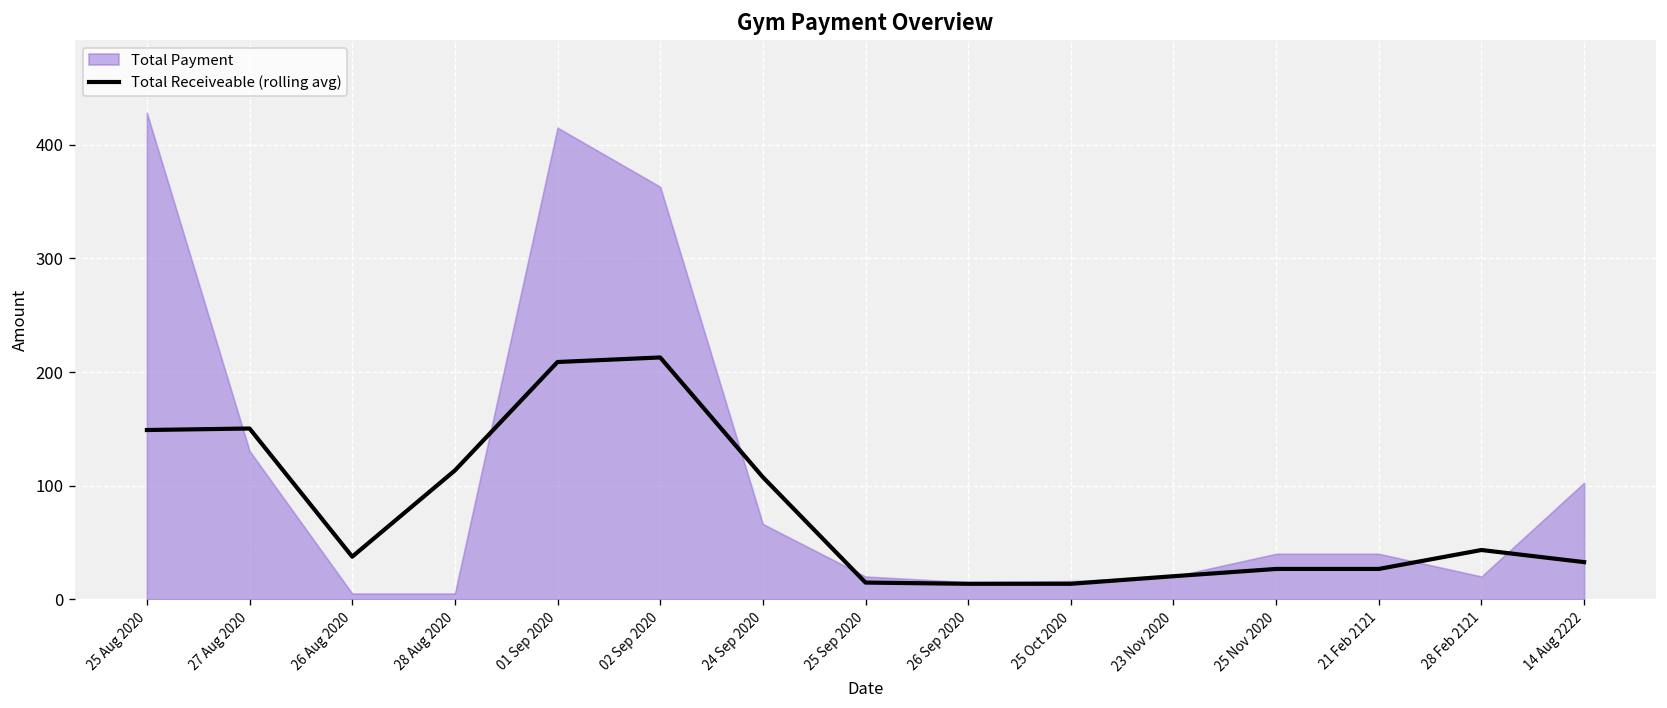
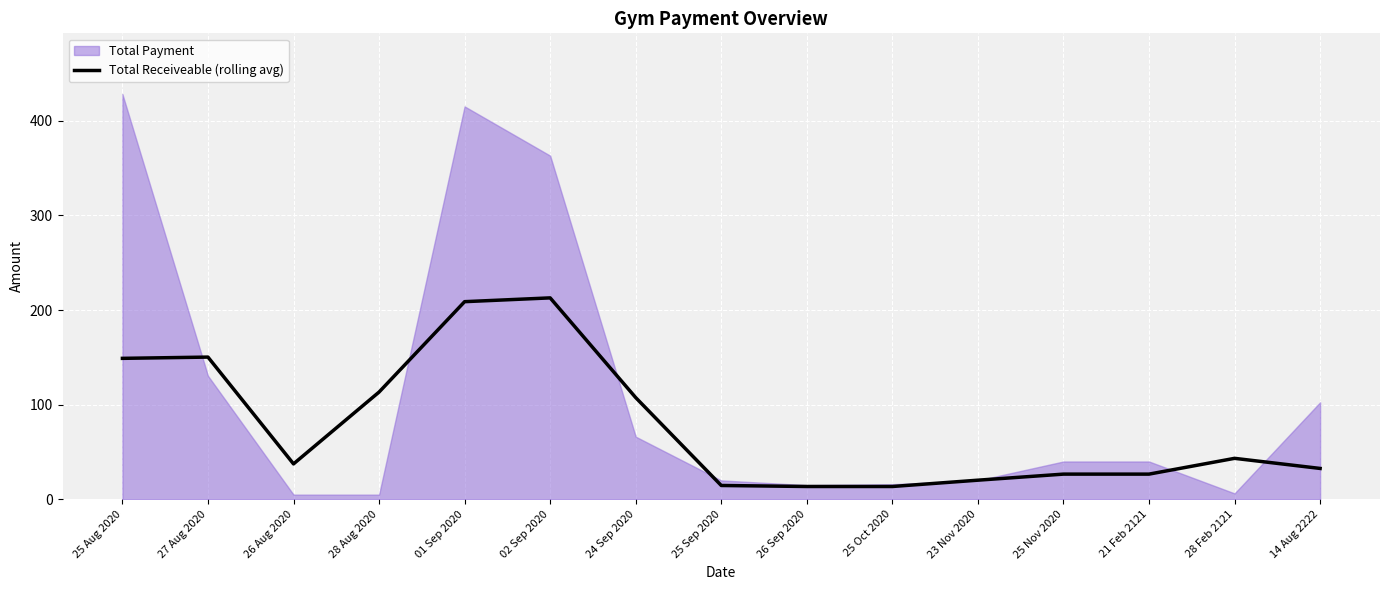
  {
    "Total Receiveable (rolling avg)": {
      "25 Aug 2020": 150,
      "27 Aug 2020": 150,
      "26 Aug 2020": 40,
      "28 Aug 2020": 110,
      "01 Sep 2020": 210,
      "02 Sep 2020": 210,
      "24 Sep 2020": 110,
      "25 Sep 2020": 10,
      "25 Nov 2020": 30,
      "21 Feb 2121": 30,
      "28 Feb 2121": 40,
      "14 Aug 2222": 30
    },
    "Total Payment": {
      "25 Aug 2020": 430,
      "27 Aug 2020": 130,
      "26 Aug 2020": 10,
      "28 Aug 2020": 10,
      "01 Sep 2020": 420,
      "02 Sep 2020": 360,
      "24 Sep 2020": 70,
      "25 Sep 2020": 20,
      "25 Nov 2020": 40,
      "21 Feb 2121": 40,
-     "28 Feb 2121": 20,
+     "28 Feb 2121": 10,
      "14 Aug 2222": 100
    }
  }
